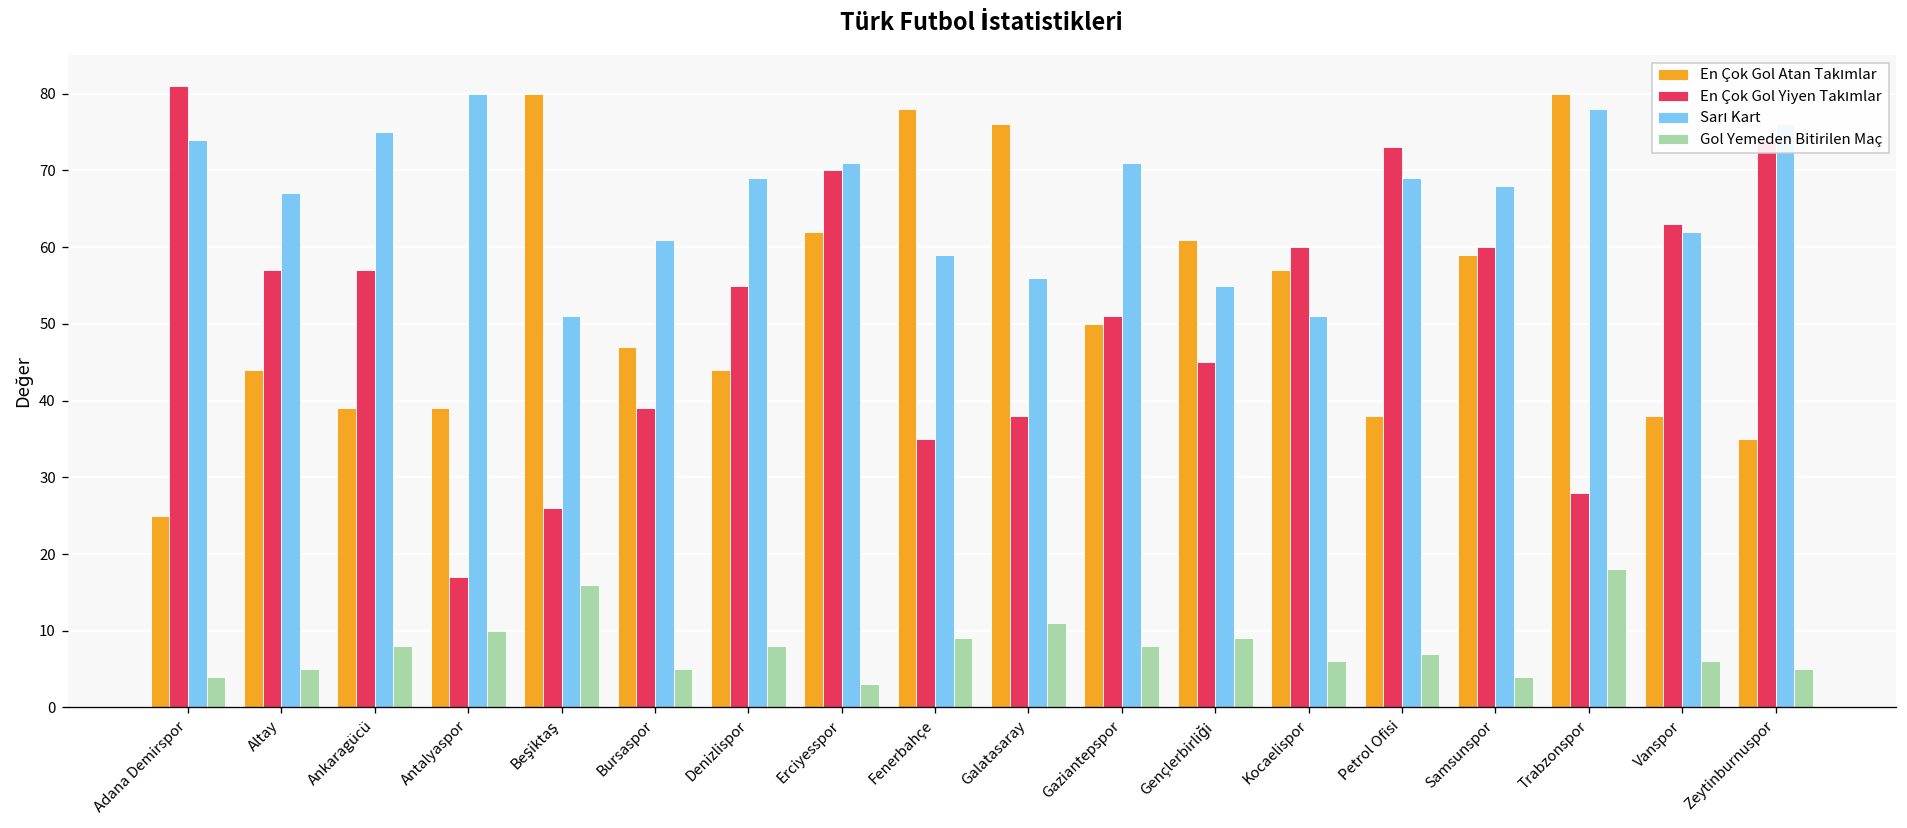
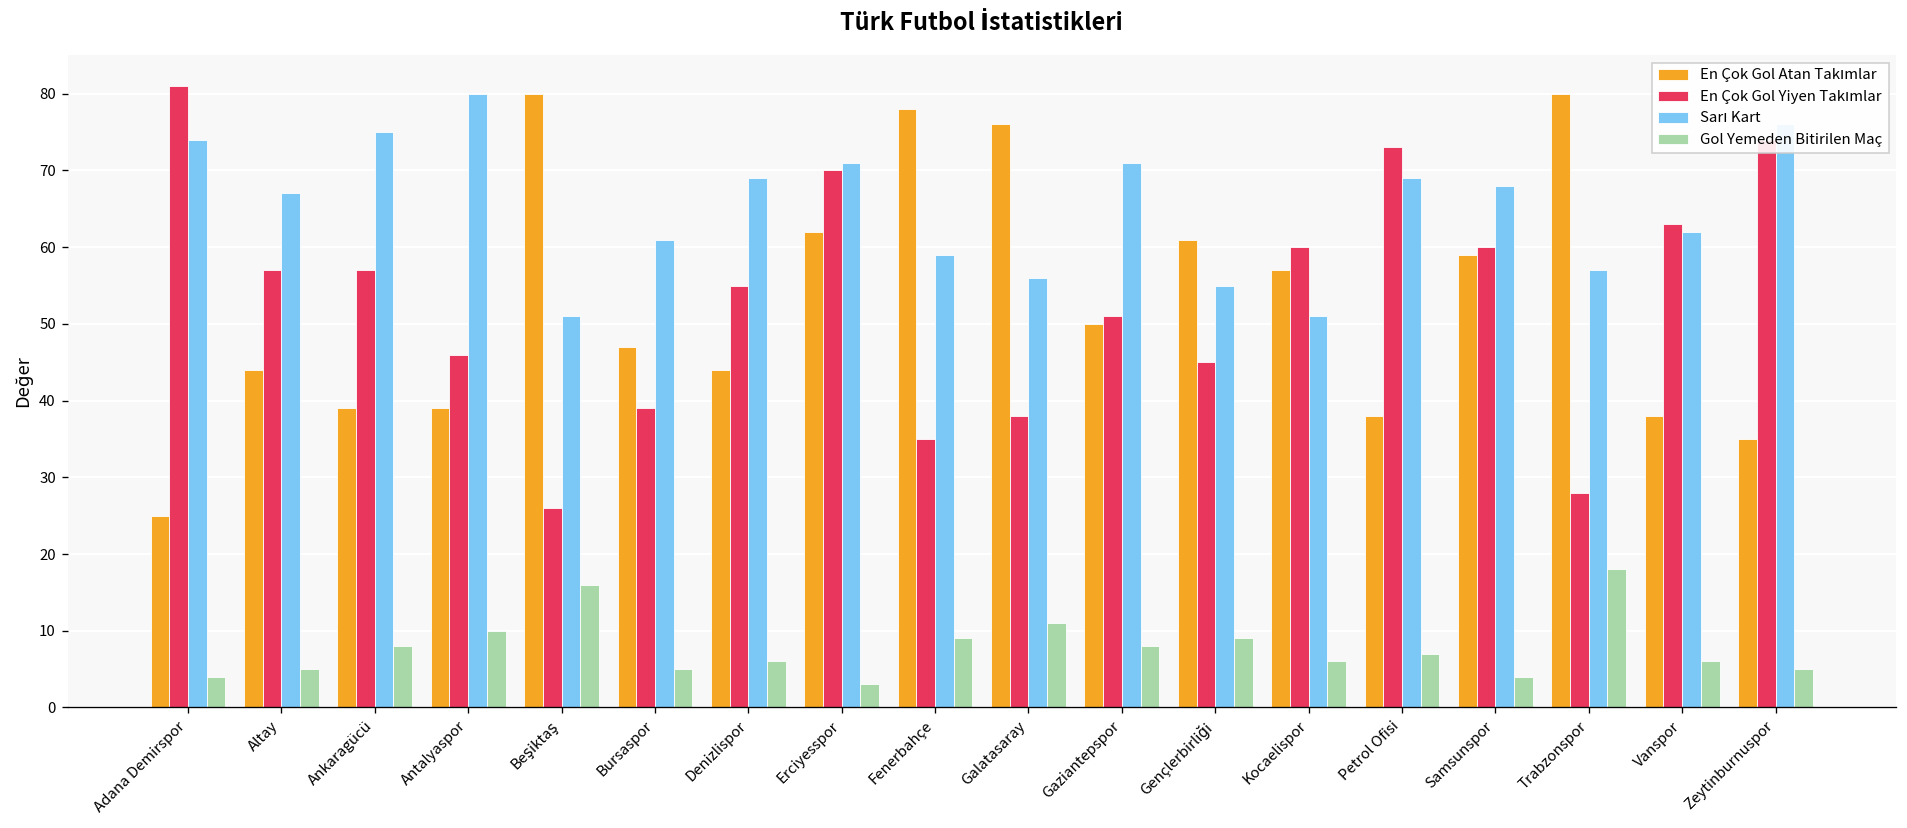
  {
    "En Çok Gol Atan Takımlar": {
      "Adana Demirspor": 25,
      "Altay": 44,
      "Ankaragücü": 39,
      "Antalyaspor": 39,
      "Beşiktaş": 80,
      "Bursaspor": 47,
      "Denizlispor": 44,
      "Erciyesspor": 62,
      "Fenerbahçe": 78,
      "Galatasaray": 76,
      "Gaziantepspor": 50,
      "Gençlerbirliği": 61,
      "Kocaelispor": 57,
      "Petrol Ofisi": 38,
      "Samsunspor": 59,
      "Trabzonspor": 80,
      "Vanspor": 38,
      "Zeytinburnuspor": 35
    },
    "En Çok Gol Yiyen Takımlar": {
      "Adana Demirspor": 81,
      "Altay": 57,
      "Ankaragücü": 57,
-     "Antalyaspor": 17,
+     "Antalyaspor": 46,
      "Beşiktaş": 26,
      "Bursaspor": 39,
      "Denizlispor": 55,
      "Erciyesspor": 70,
      "Fenerbahçe": 35,
      "Galatasaray": 38,
      "Gaziantepspor": 51,
      "Gençlerbirliği": 45,
      "Kocaelispor": 60,
      "Petrol Ofisi": 73,
      "Samsunspor": 60,
      "Trabzonspor": 28,
      "Vanspor": 63
    },
    "Sarı Kart": {
      "Adana Demirspor": 74,
      "Altay": 67,
      "Ankaragücü": 75,
      "Antalyaspor": 80,
      "Beşiktaş": 51,
      "Bursaspor": 61,
      "Denizlispor": 69,
      "Erciyesspor": 71,
      "Fenerbahçe": 59,
      "Galatasaray": 56,
      "Gaziantepspor": 71,
      "Gençlerbirliği": 55,
      "Kocaelispor": 51,
      "Petrol Ofisi": 69,
      "Samsunspor": 68,
-     "Trabzonspor": 78,
+     "Trabzonspor": 57,
      "Vanspor": 62
    },
    "Gol Yemeden Bitirilen Maç": {
      "Adana Demirspor": 4,
      "Altay": 5,
      "Ankaragücü": 8,
      "Antalyaspor": 10,
      "Beşiktaş": 16,
      "Bursaspor": 5,
-     "Denizlispor": 8,
+     "Denizlispor": 6,
      "Erciyesspor": 3,
      "Fenerbahçe": 9,
      "Galatasaray": 11,
      "Gaziantepspor": 8,
      "Gençlerbirliği": 9,
      "Kocaelispor": 6,
      "Petrol Ofisi": 7,
      "Samsunspor": 4,
      "Trabzonspor": 18,
      "Vanspor": 6,
      "Zeytinburnuspor": 5
    }
  }
